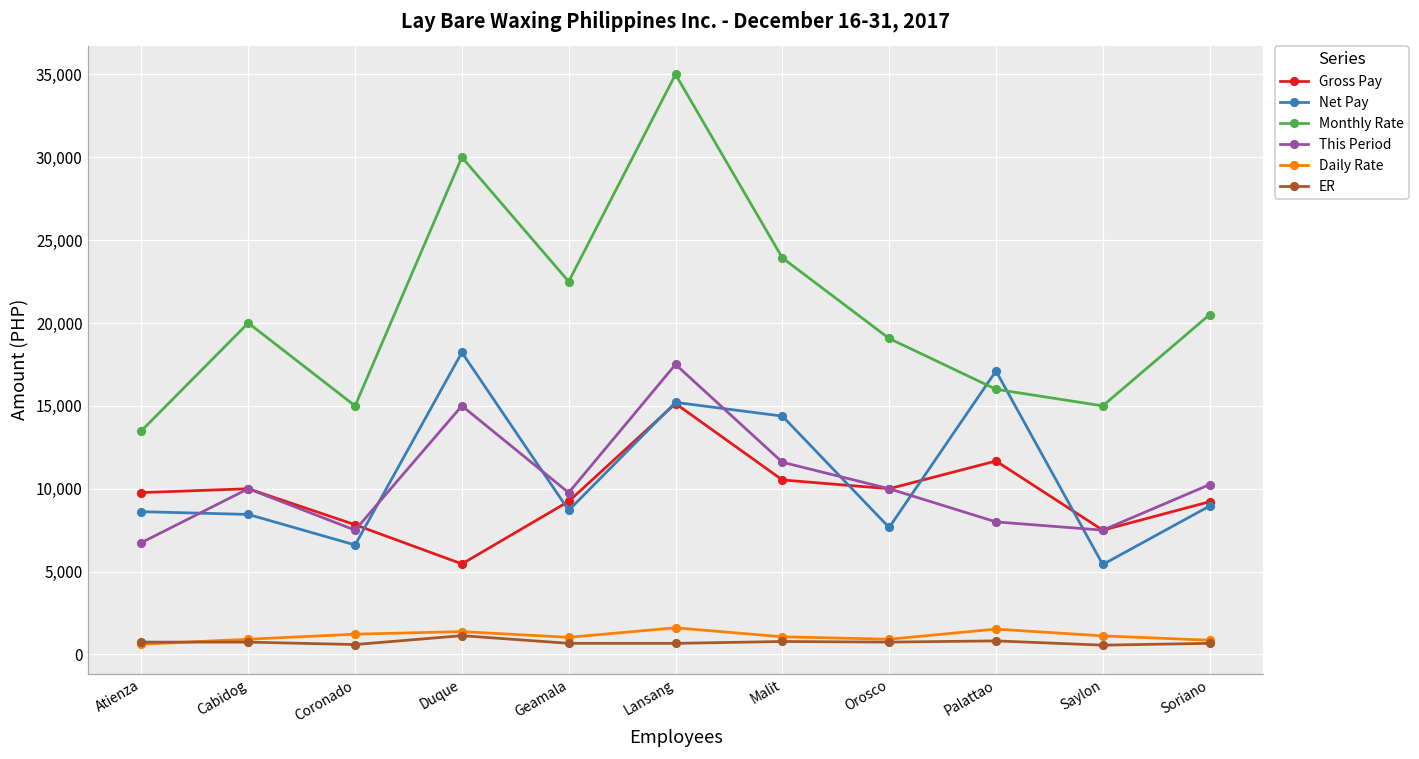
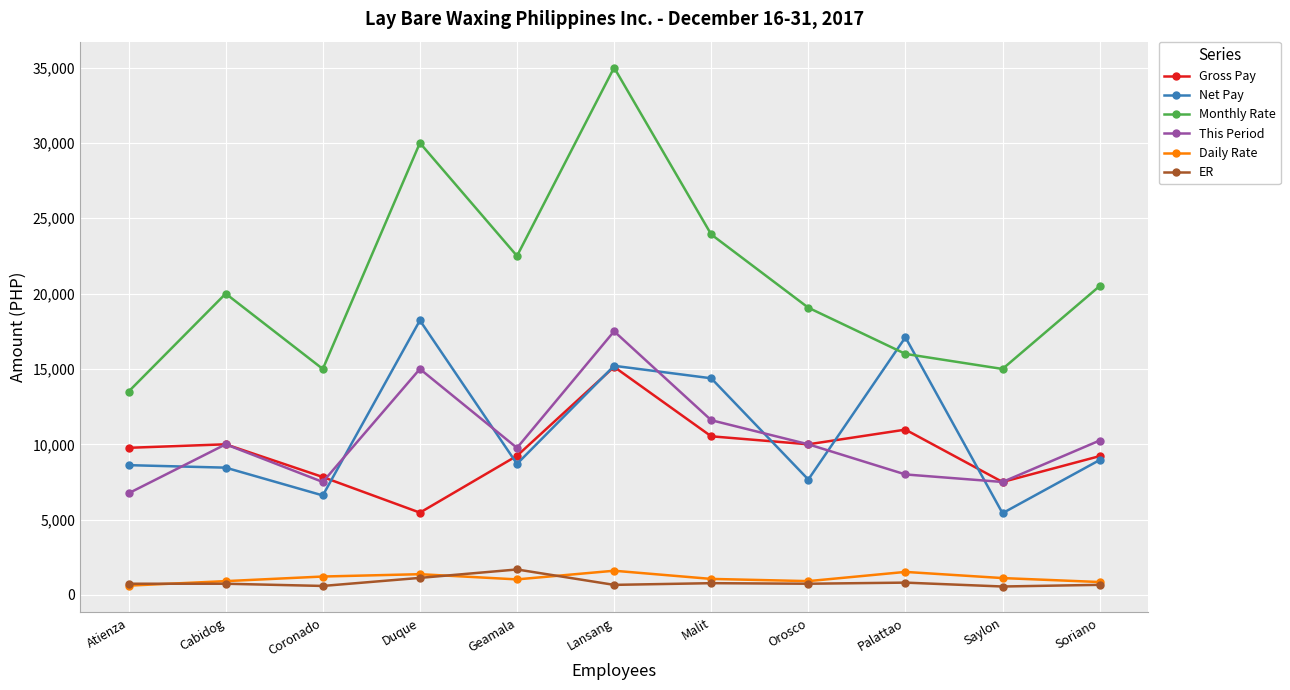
  {
    "Gross Pay": {
      "Atienza": "9,800",
      "Coronado": "7,800",
      "Duque": "5,500",
      "Geamala": "9,200",
      "Malit": "10,500",
-     "Palattao": "11,700",
+     "Palattao": "11,000",
      "Soriano": "9,200"
    },
    "Net Pay": {
      "Atienza": "8,600",
      "Cabidog": "8,500",
      "Coronado": "6,600",
      "Duque": "18,200",
      "Geamala": "8,700",
      "Malit": "14,400",
      "Orosco": "7,700",
      "Palattao": "17,100",
      "Saylon": "5,400",
      "Soriano": "9,000"
    },
    "Monthly Rate": {
      "Atienza": "13,500",
      "Cabidog": "20,000",
      "Coronado": "15,000",
      "Duque": "30,000",
      "Geamala": "22,500",
      "Lansang": "35,000",
      "Malit": "23,900",
      "Orosco": "19,100",
      "Palattao": "16,000",
      "Saylon": "15,000",
      "Soriano": "20,500"
    },
    "This Period": {
      "Atienza": "6,800",
      "Coronado": "7,500",
      "Duque": "15,000",
      "Geamala": "9,800",
      "Lansang": "17,500",
      "Malit": "11,600",
      "Palattao": "8,000",
      "Soriano": "10,300"
    },
    "Daily Rate": {
      "Cabidog": "900",
      "Coronado": "1,200",
      "Duque": "1,400",
      "Geamala": "1,000",
      "Lansang": "1,600",
      "Malit": "1,100",
      "Orosco": "900",
      "Palattao": "1,500",
      "Saylon": "1,100",
      "Soriano": "900"
    },
    "ER": {
      "Cabidog": "700",
      "Coronado": "600",
      "Duque": "1,100",
-     "Geamala": "700",
+     "Geamala": "1,700",
      "Lansang": "700",
      "Malit": "800",
      "Orosco": "700",
      "Palattao": "800",
      "Saylon": "600",
      "Soriano": "700"
    }
  }
